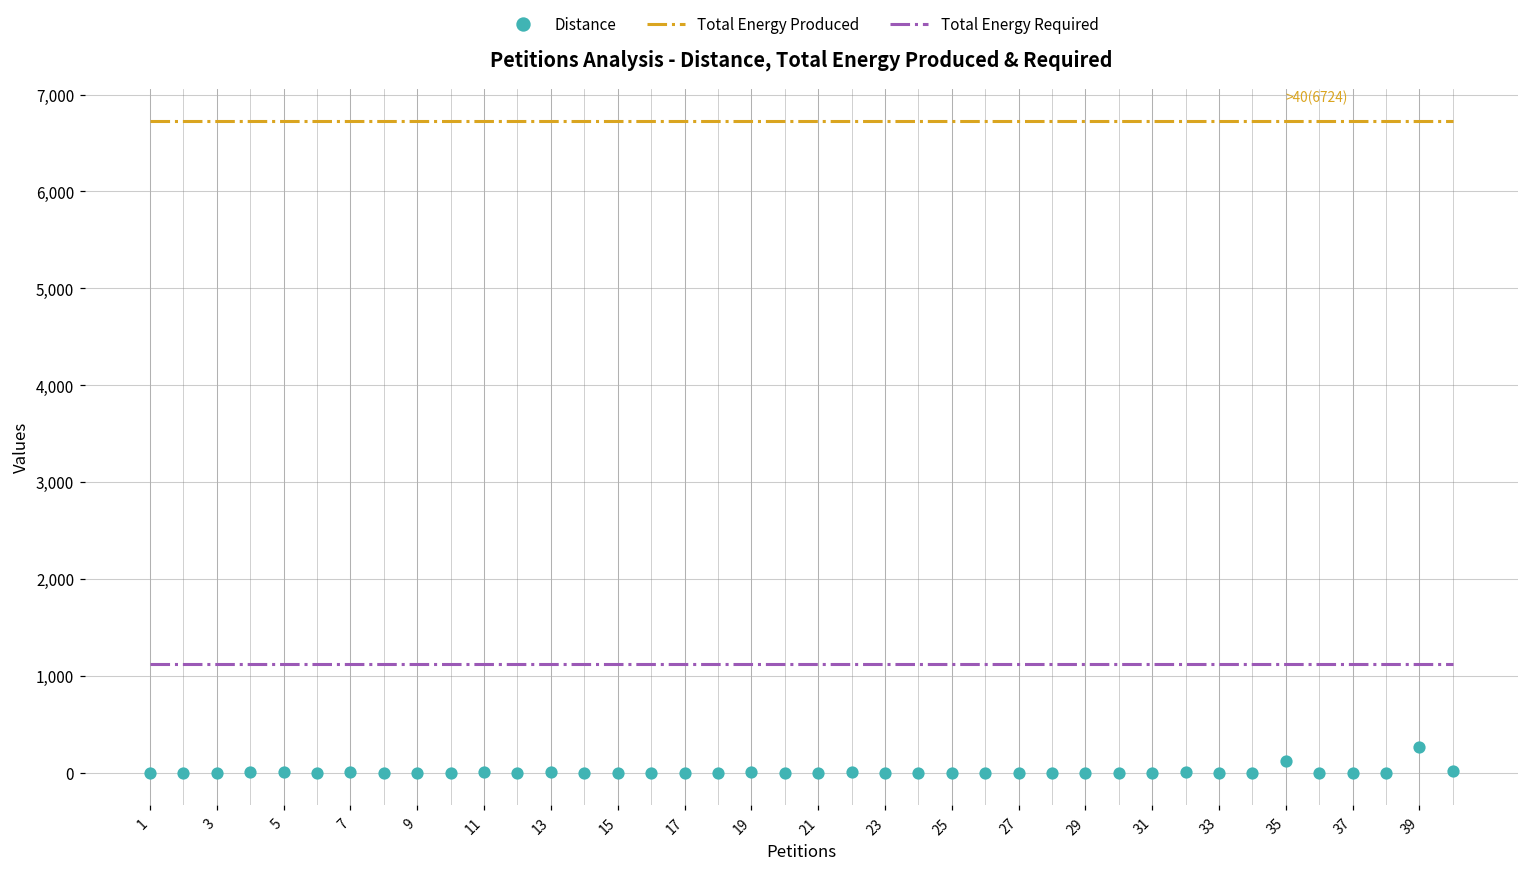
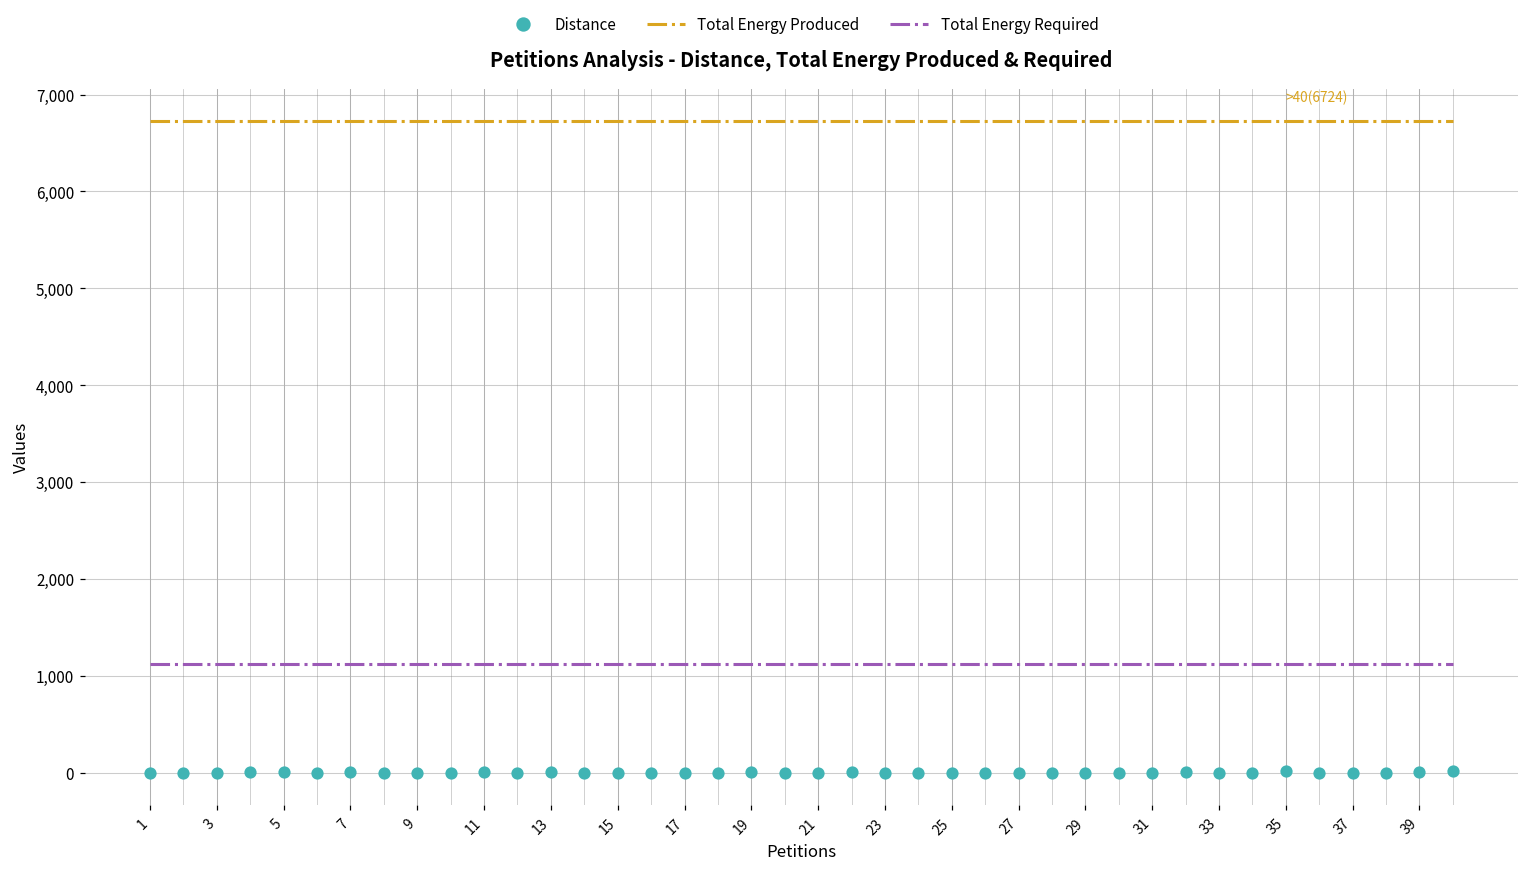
  {
    "Distance": {
      "1": "0",
      "3": "0",
      "5": "0",
      "7": "0",
      "9": "0",
      "11": "0",
      "13": "0",
      "15": "0",
      "17": "0",
      "19": "0",
      "21": "0",
      "23": "0",
      "25": "0",
      "27": "0",
      "29": "0",
      "31": "0",
      "33": "0",
-     "35": "100",
+     "35": "0",
      "37": "0",
-     "39": "300"
+     "39": "0"
    },
    "Total Energy Produced": {
      "35": "(6724)",
      "37": "(6724)"
    },
    "Total Energy Required": {
      "1": "1,100",
      "3": "1,100",
      "5": "1,100",
      "7": "1,100",
      "9": "1,100",
      "11": "1,100",
      "13": "1,100",
      "15": "1,100",
      "17": "1,100",
      "19": "1,100",
      "21": "1,100",
      "23": "1,100",
      "25": "1,100",
      "27": "1,100",
      "29": "1,100",
      "31": "1,100",
      "33": "1,100",
      "35": "1,100",
      "37": "1,100",
      "39": "1,100"
    }
  }
